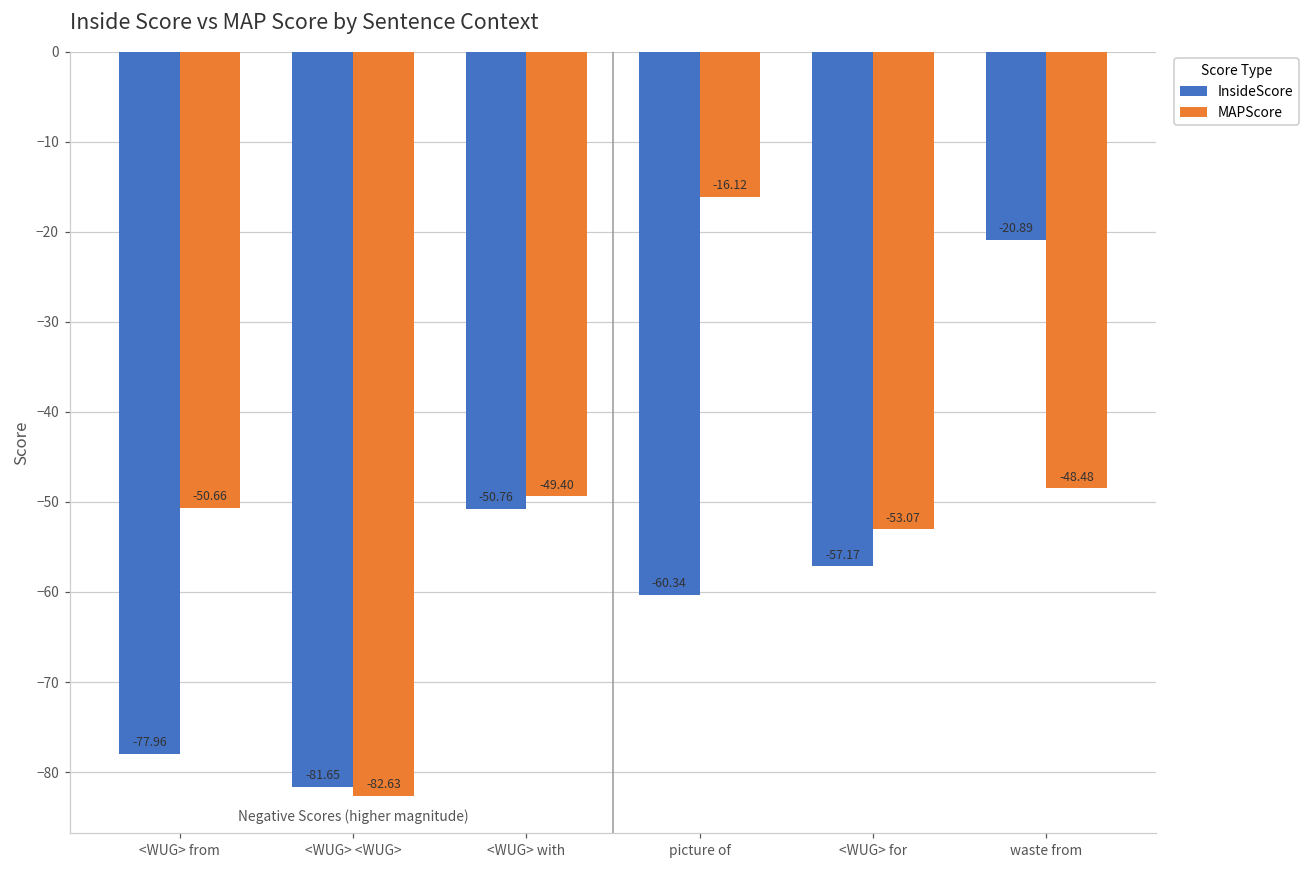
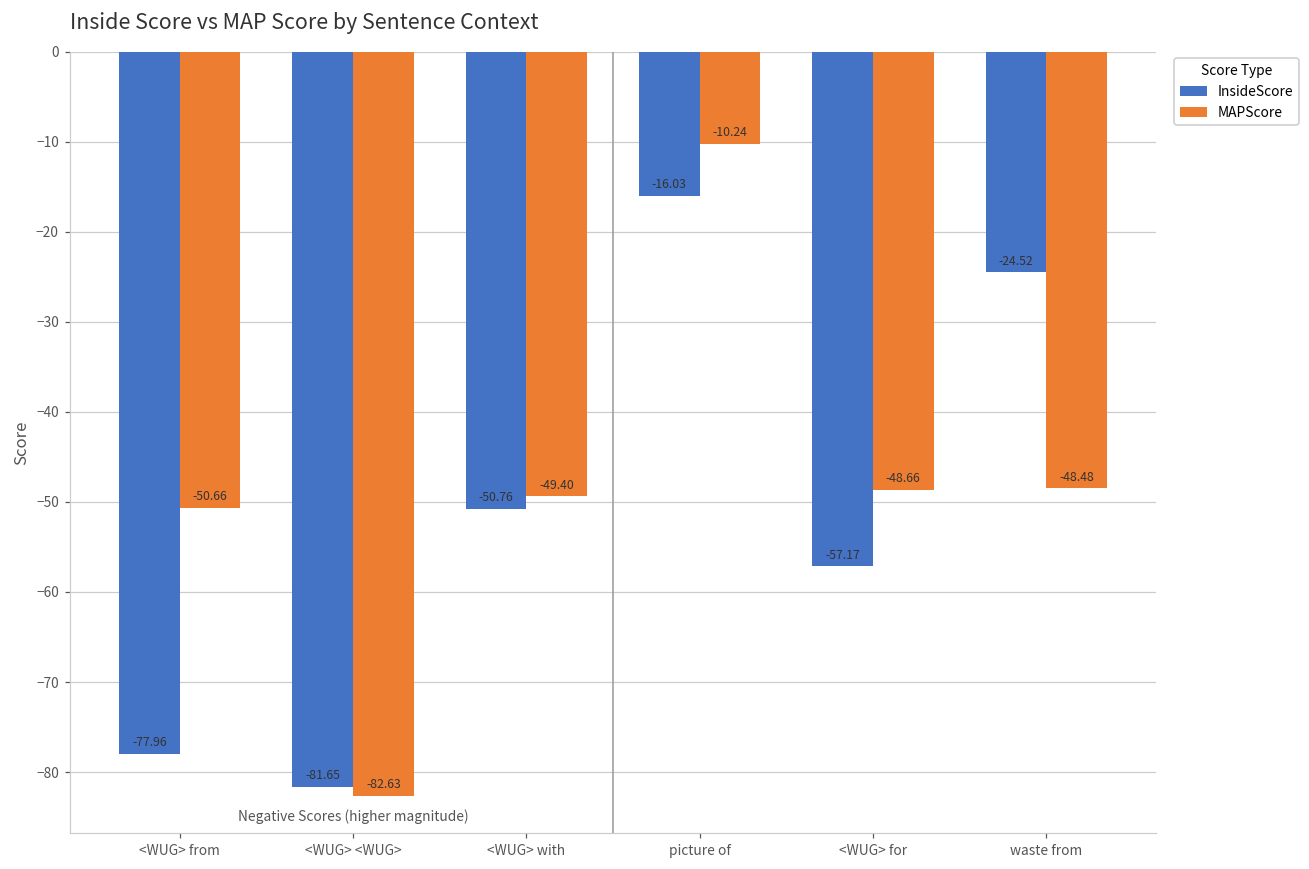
  {
    "InsideScore": {
      "<WUG> from": -77.96,
      "<WUG> <WUG>": -81.65,
      "<WUG> with": -50.76,
-     "picture of": -60.34,
+     "picture of": -16.03,
      "<WUG> for": -57.17,
-     "waste from": -20.89
+     "waste from": -24.52
    },
    "MAPScore": {
      "<WUG> from": -50.66,
      "<WUG> <WUG>": -82.63,
      "<WUG> with": -49.40,
-     "picture of": -16.12,
-     "<WUG> for": -53.07,
+     "picture of": -10.24,
+     "<WUG> for": -48.66,
      "waste from": -48.48
    }
  }
